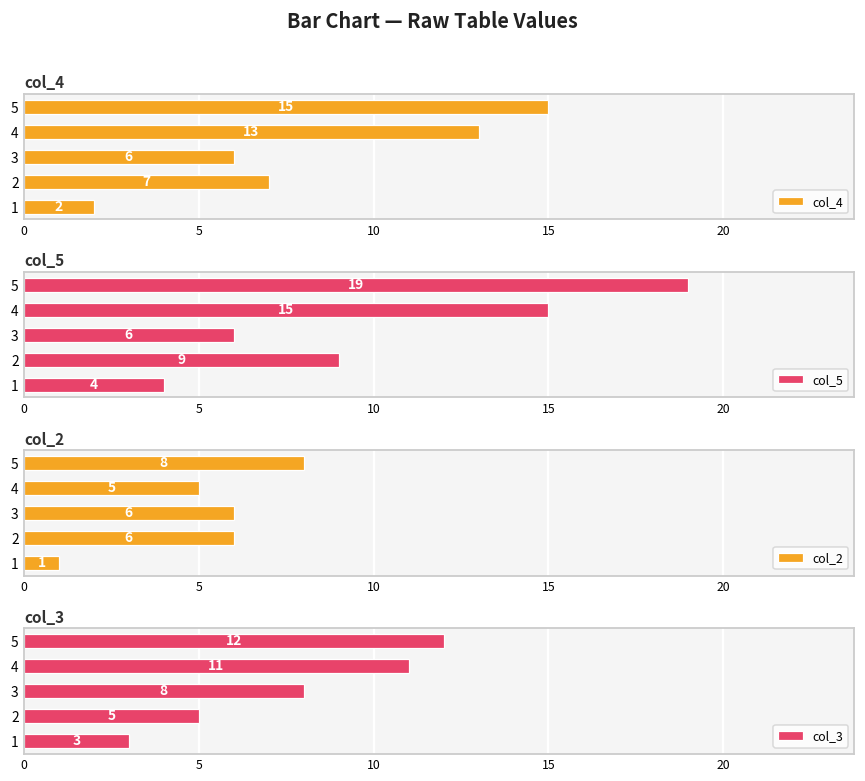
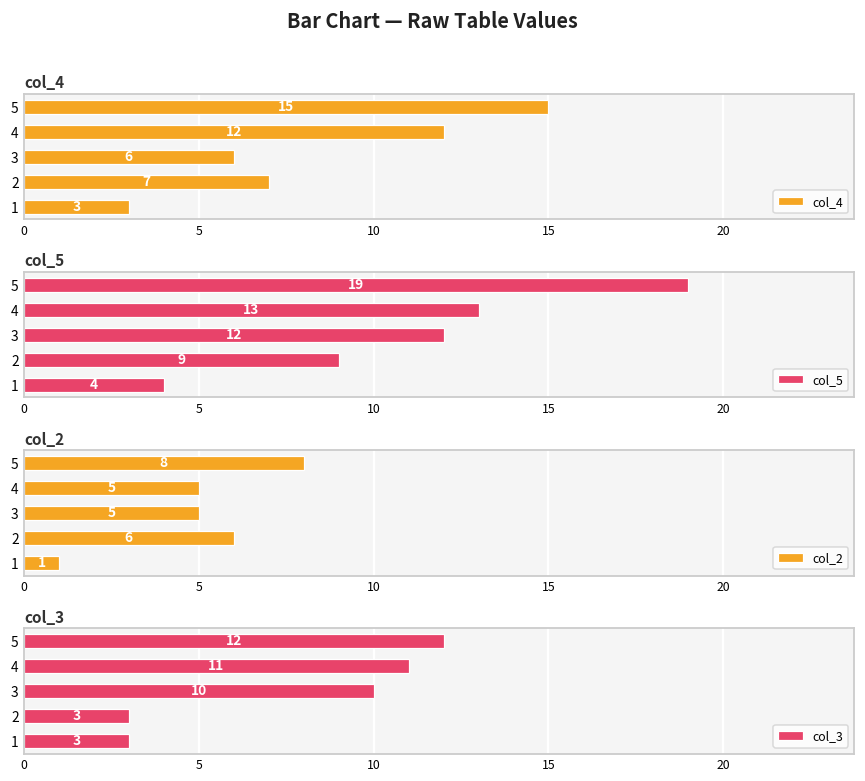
  {
    "col_4": {
      "5": 15,
-     "4": 13,
+     "4": 12,
      "3": 6,
      "2": 7,
-     "1": 2
+     "1": 3
    },
    "col_5": {
      "5": 19,
-     "4": 15,
-     "3": 6,
+     "4": 13,
+     "3": 12,
      "2": 9,
      "1": 4
    },
    "col_2": {
      "5": 8,
      "4": 5,
-     "3": 6,
+     "3": 5,
      "2": 6,
      "1": 1
    },
    "col_3": {
      "5": 12,
      "4": 11,
-     "3": 8,
-     "2": 5,
+     "3": 10,
+     "2": 3,
      "1": 3
    }
  }
